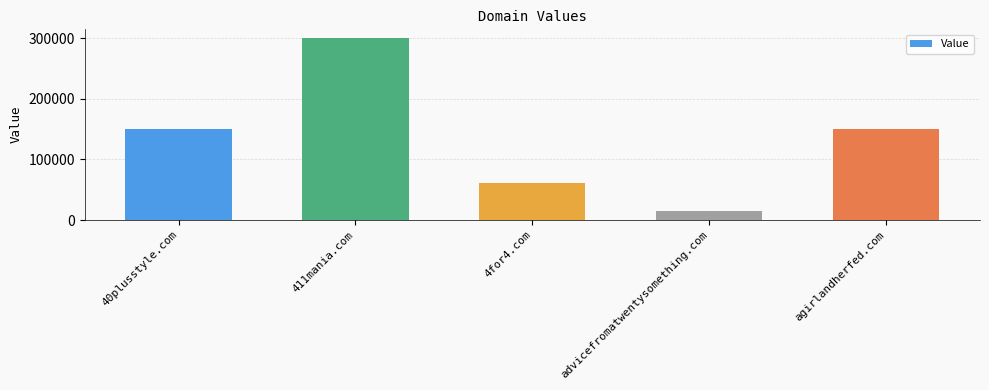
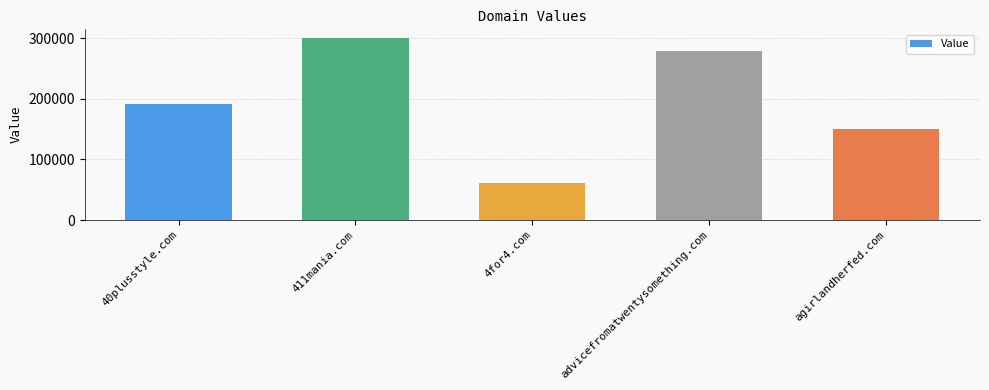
  {
-   "40plusstyle.com": 150000,
+   "40plusstyle.com": 190000,
    "411mania.com": 300000,
    "4for4.com": 60000,
-   "advicefromatwentysomething.com": 20000,
+   "advicefromatwentysomething.com": 280000,
    "agirlandherfed.com": 150000
  }
